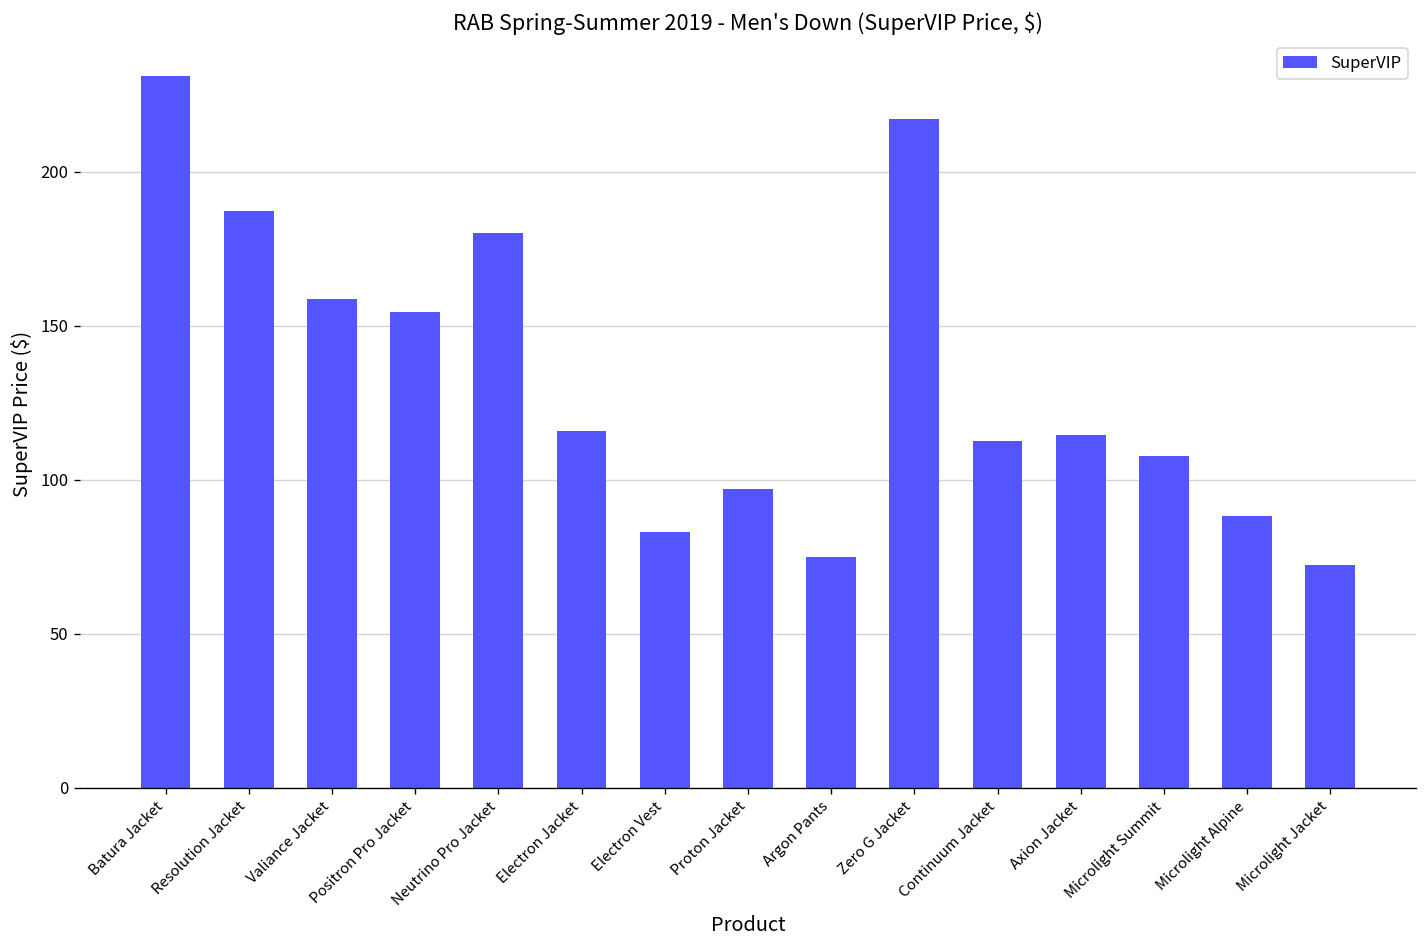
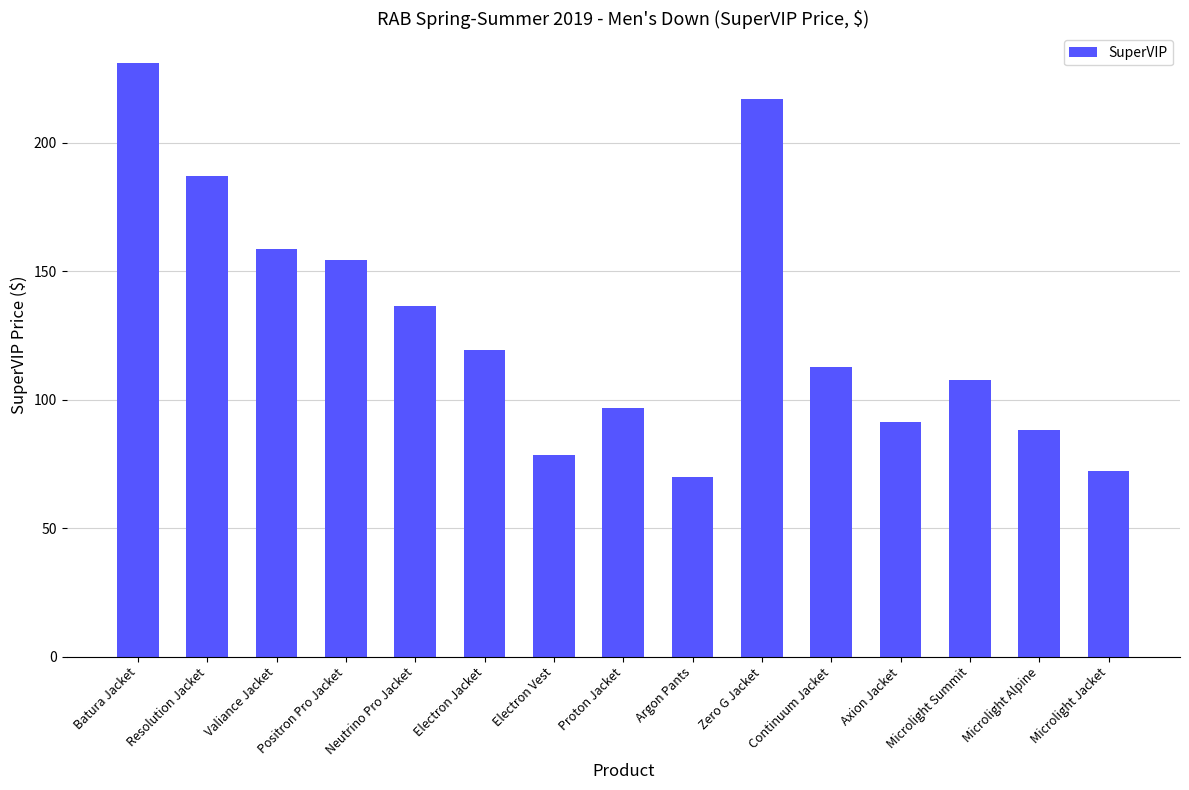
  {
    "Batura Jacket": 231,
    "Resolution Jacket": 187,
    "Valiance Jacket": 159,
    "Positron Pro Jacket": 154,
-   "Neutrino Pro Jacket": 180,
-   "Electron Jacket": 116,
-   "Electron Vest": 83,
+   "Neutrino Pro Jacket": 137,
+   "Electron Jacket": 119,
+   "Electron Vest": 78,
    "Proton Jacket": 97,
-   "Argon Pants": 75,
+   "Argon Pants": 70,
    "Zero G Jacket": 217,
    "Continuum Jacket": 113,
-   "Axion Jacket": 114,
+   "Axion Jacket": 91,
    "Microlight Summit": 108,
    "Microlight Alpine": 88,
    "Microlight Jacket": 72
  }
